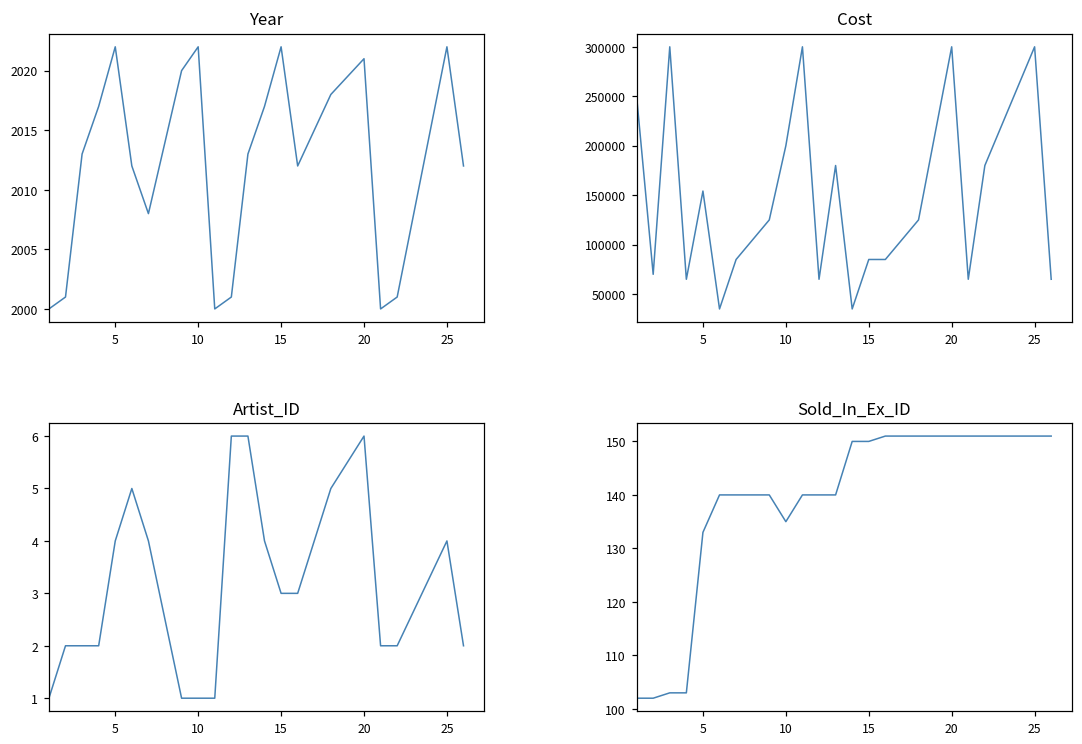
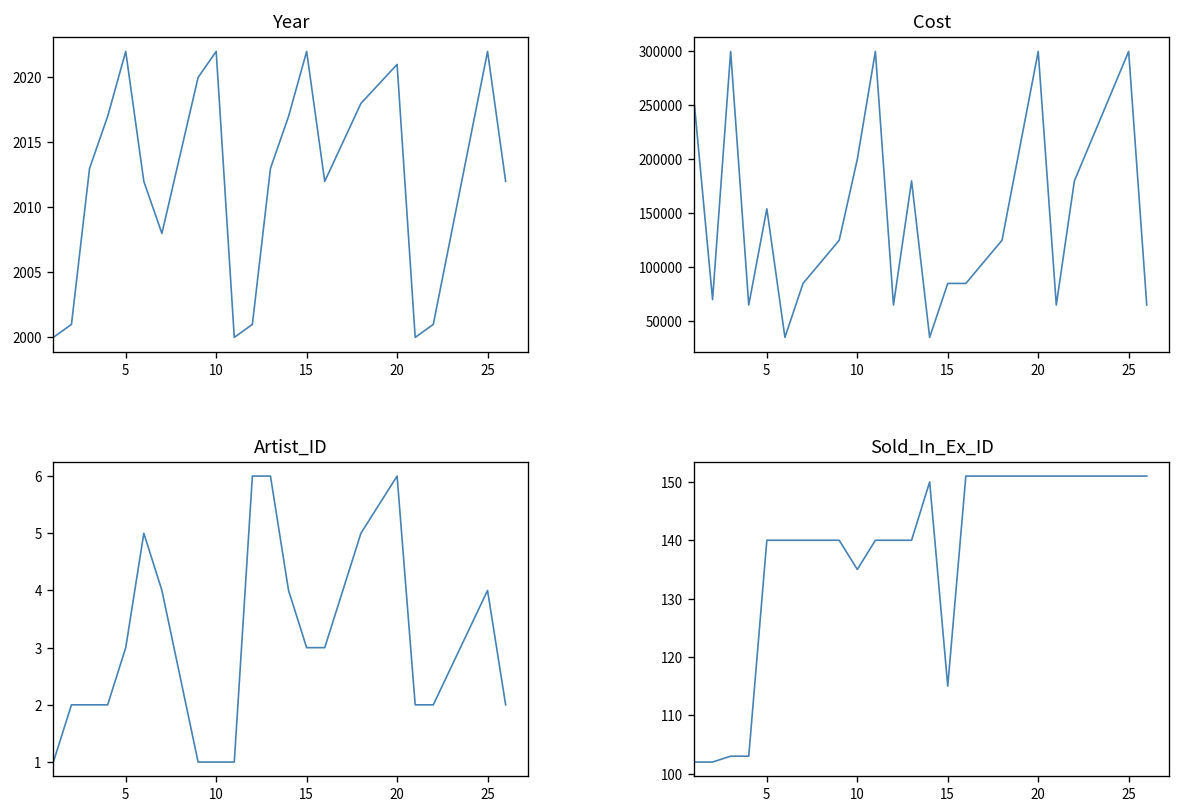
  {
    "Year": {
      "5": 2022.0,
      "10": 2022.0,
      "15": 2022.0,
      "20": 2021.0,
      "25": 2022.0
    },
    "Cost": {
      "5": 150000,
      "10": 200000,
      "15": 90000,
      "20": 300000,
      "25": 300000
    },
    "Artist_ID": {
-     "5": 4,
+     "5": 3,
      "10": 1,
      "15": 3,
      "20": 6,
      "25": 4
    },
    "Sold_In_Ex_ID": {
-     "5": 133,
+     "5": 140,
      "10": 135,
-     "15": 150,
+     "15": 115,
      "20": 151,
      "25": 151
    }
  }
